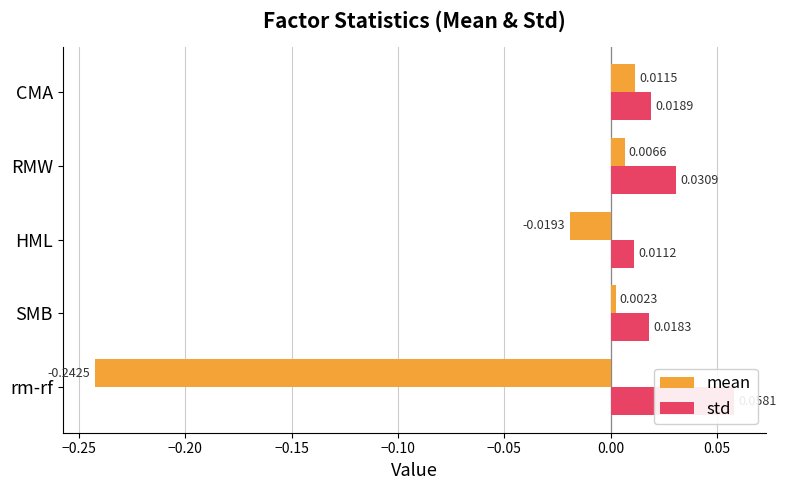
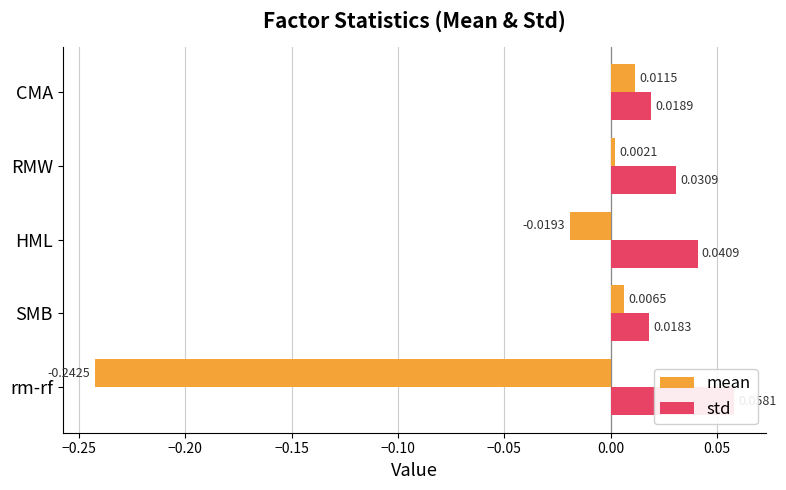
  {
    "mean": {
      "CMA": 0.0115,
-     "RMW": 0.0066,
+     "RMW": 0.0021,
      "HML": -0.0193,
-     "SMB": 0.0023,
+     "SMB": 0.0065,
      "rm-rf": -0.2425
    },
    "std": {
      "CMA": 0.0189,
      "RMW": 0.0309,
-     "HML": 0.0112,
+     "HML": 0.0409,
      "SMB": 0.0183
    }
  }
